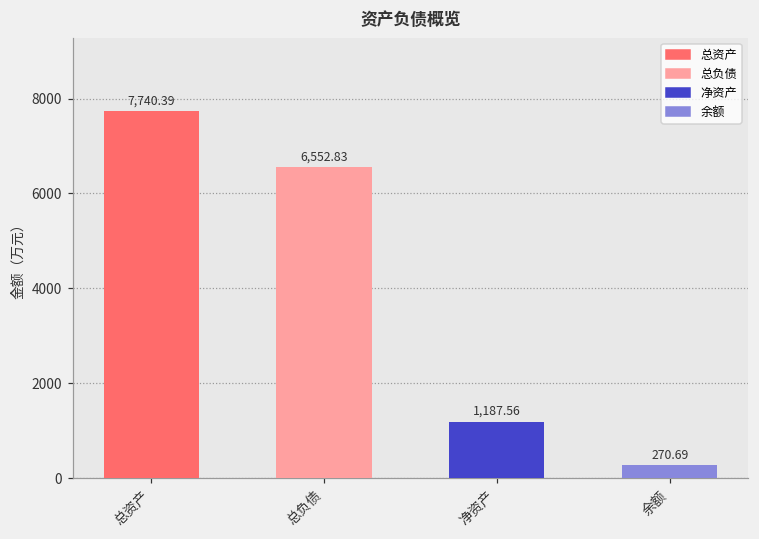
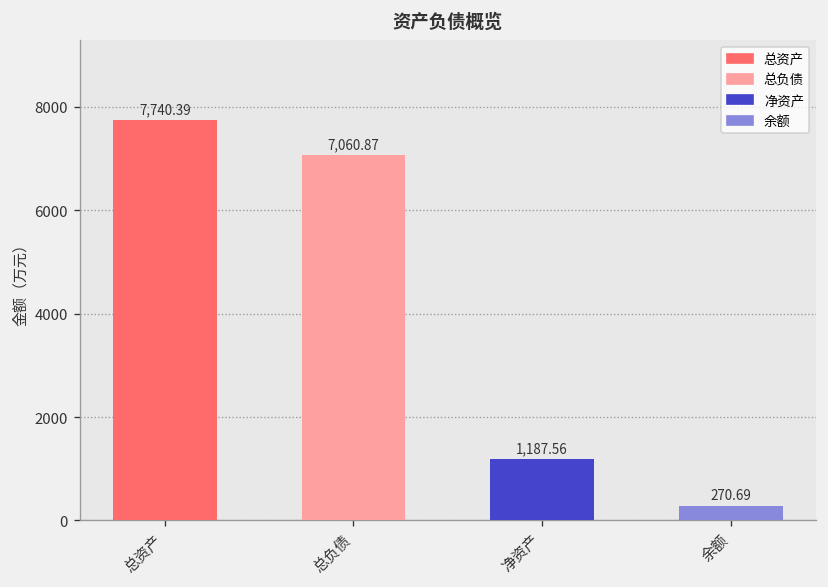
  {
    "总资产": "7,740.39",
-   "总负债": "6,552.83",
+   "总负债": "7,060.87",
    "净资产": "1,187.56",
    "余额": "270.69"
  }
